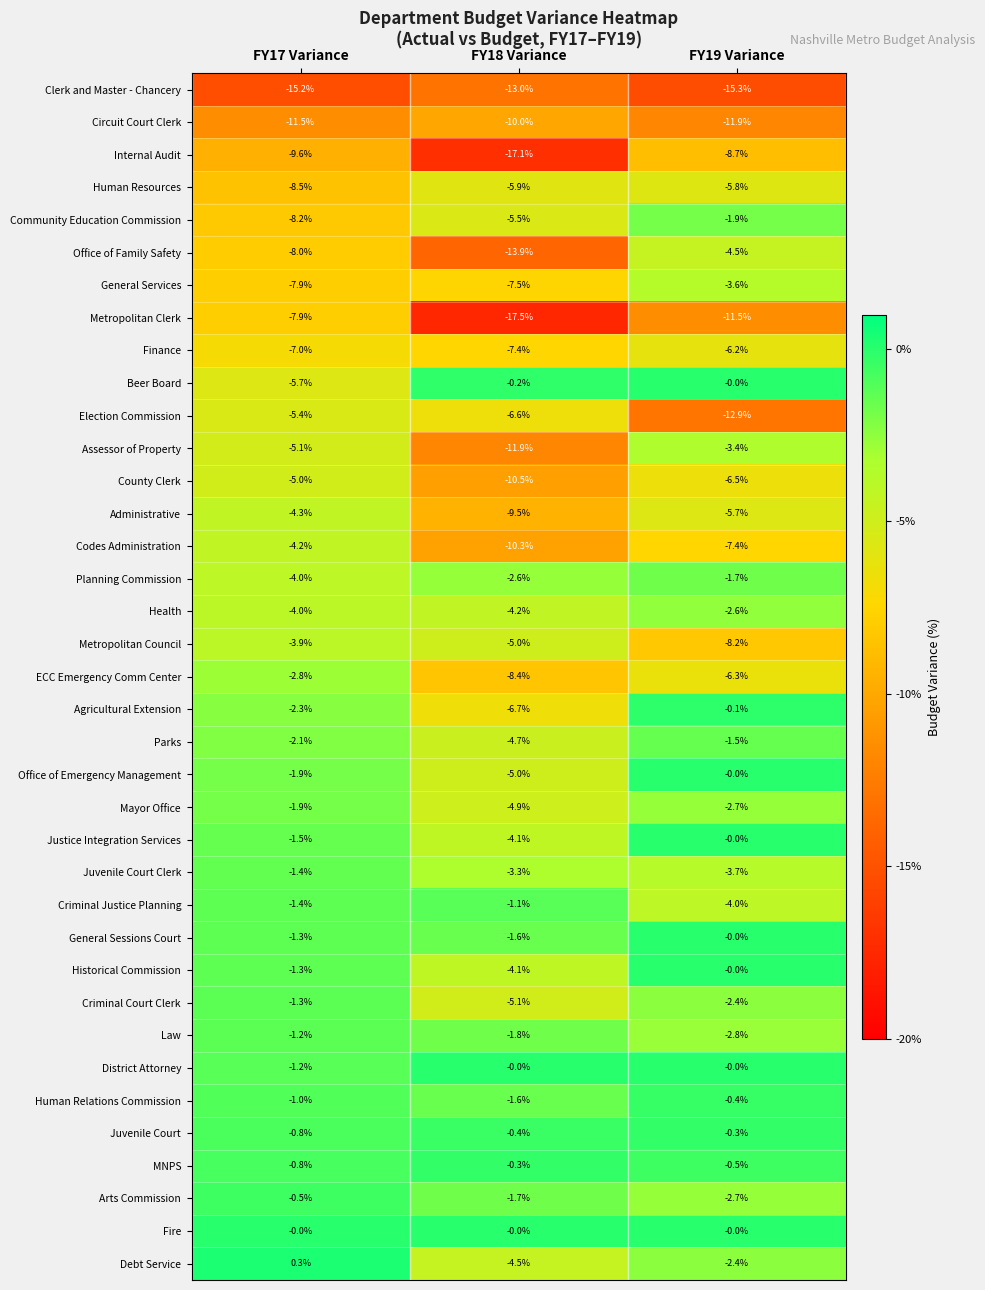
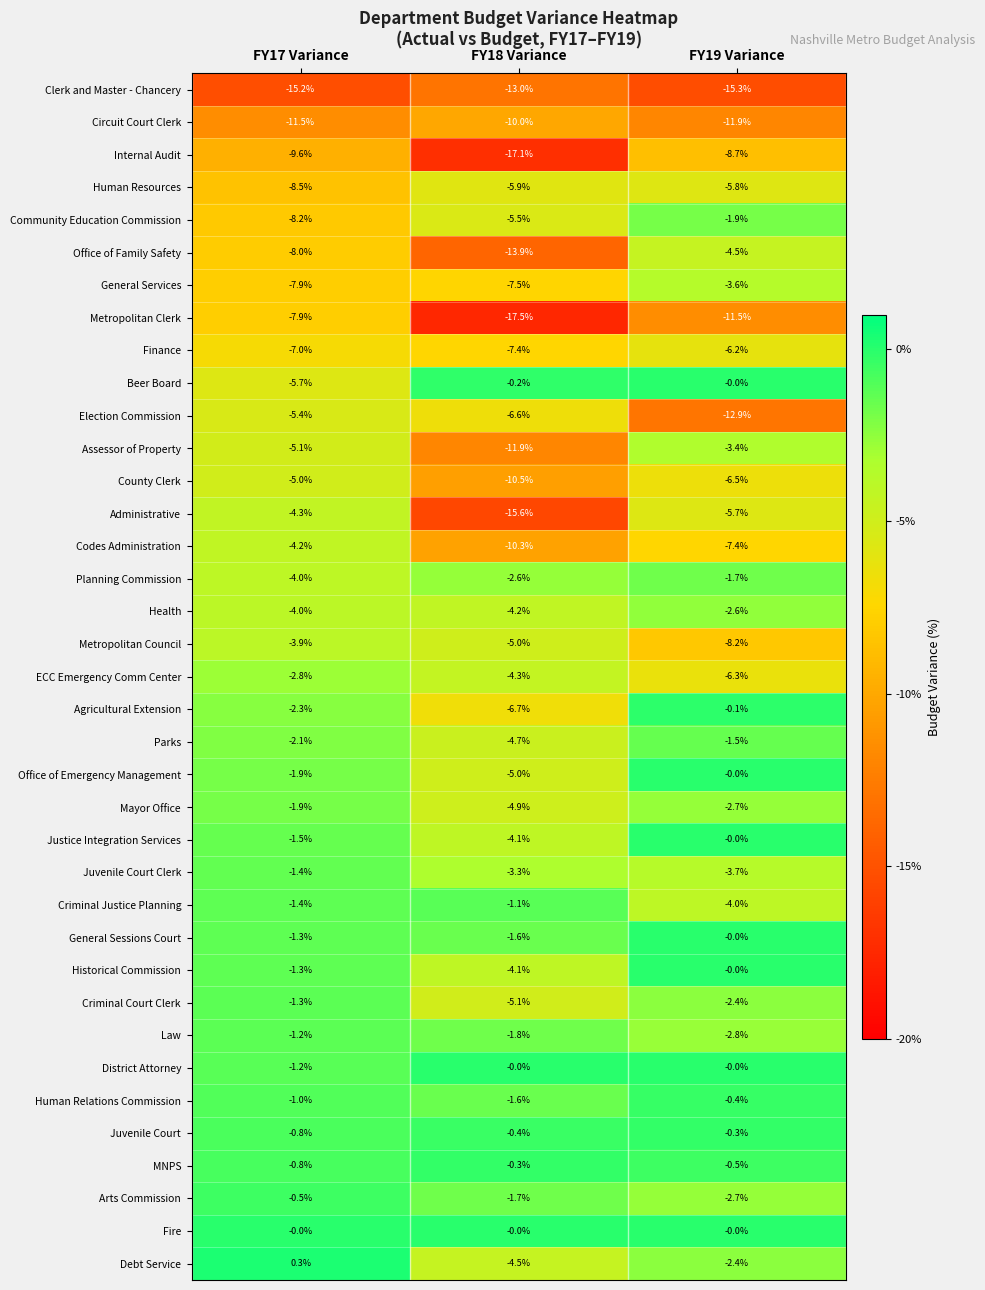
  {
    "Clerk and Master - Chancery": {
      "FY17 Variance": "-15.2%",
      "FY18 Variance": "-13.0%",
      "FY19 Variance": "-15.3%"
    },
    "Circuit Court Clerk": {
      "FY17 Variance": "-11.5%",
      "FY18 Variance": "-10.0%",
      "FY19 Variance": "-11.9%"
    },
    "Internal Audit": {
      "FY17 Variance": "-9.6%",
      "FY18 Variance": "-17.1%",
      "FY19 Variance": "-8.7%"
    },
    "Human Resources": {
      "FY17 Variance": "-8.5%",
      "FY18 Variance": "-5.9%",
      "FY19 Variance": "-5.8%"
    },
    "Community Education Commission": {
      "FY17 Variance": "-8.2%",
      "FY18 Variance": "-5.5%",
      "FY19 Variance": "-1.9%"
    },
    "Office of Family Safety": {
      "FY17 Variance": "-8.0%",
      "FY18 Variance": "-13.9%",
      "FY19 Variance": "-4.5%"
    },
    "General Services": {
      "FY17 Variance": "-7.9%",
      "FY18 Variance": "-7.5%",
      "FY19 Variance": "-3.6%"
    },
    "Metropolitan Clerk": {
      "FY17 Variance": "-7.9%",
      "FY18 Variance": "-17.5%",
      "FY19 Variance": "-11.5%"
    },
    "Finance": {
      "FY17 Variance": "-7.0%",
      "FY18 Variance": "-7.4%",
      "FY19 Variance": "-6.2%"
    },
    "Beer Board": {
      "FY17 Variance": "-5.7%",
      "FY18 Variance": "-0.2%",
      "FY19 Variance": "-0.0%"
    },
    "Election Commission": {
      "FY17 Variance": "-5.4%",
      "FY18 Variance": "-6.6%",
      "FY19 Variance": "-12.9%"
    },
    "Assessor of Property": {
      "FY17 Variance": "-5.1%",
      "FY18 Variance": "-11.9%",
      "FY19 Variance": "-3.4%"
    },
    "County Clerk": {
      "FY17 Variance": "-5.0%",
      "FY18 Variance": "-10.5%",
      "FY19 Variance": "-6.5%"
    },
    "Administrative": {
      "FY17 Variance": "-4.3%",
-     "FY18 Variance": "-9.5%",
+     "FY18 Variance": "-15.6%",
      "FY19 Variance": "-5.7%"
    },
    "Codes Administration": {
      "FY17 Variance": "-4.2%",
      "FY18 Variance": "-10.3%",
      "FY19 Variance": "-7.4%"
    },
    "Planning Commission": {
      "FY17 Variance": "-4.0%",
      "FY18 Variance": "-2.6%",
      "FY19 Variance": "-1.7%"
    },
    "Health": {
      "FY17 Variance": "-4.0%",
      "FY18 Variance": "-4.2%",
      "FY19 Variance": "-2.6%"
    },
    "Metropolitan Council": {
      "FY17 Variance": "-3.9%",
      "FY18 Variance": "-5.0%",
      "FY19 Variance": "-8.2%"
    },
    "ECC Emergency Comm Center": {
      "FY17 Variance": "-2.8%",
-     "FY18 Variance": "-8.4%",
+     "FY18 Variance": "-4.3%",
      "FY19 Variance": "-6.3%"
    },
    "Agricultural Extension": {
      "FY17 Variance": "-2.3%",
      "FY18 Variance": "-6.7%",
      "FY19 Variance": "-0.1%"
    },
    "Parks": {
      "FY17 Variance": "-2.1%",
      "FY18 Variance": "-4.7%",
      "FY19 Variance": "-1.5%"
    },
    "Office of Emergency Management": {
      "FY17 Variance": "-1.9%",
      "FY18 Variance": "-5.0%",
      "FY19 Variance": "-0.0%"
    },
    "Mayor Office": {
      "FY17 Variance": "-1.9%",
      "FY18 Variance": "-4.9%",
      "FY19 Variance": "-2.7%"
    },
    "Justice Integration Services": {
      "FY17 Variance": "-1.5%",
      "FY18 Variance": "-4.1%",
      "FY19 Variance": "-0.0%"
    },
    "Juvenile Court Clerk": {
      "FY17 Variance": "-1.4%",
      "FY18 Variance": "-3.3%",
      "FY19 Variance": "-3.7%"
    },
    "Criminal Justice Planning": {
      "FY17 Variance": "-1.4%",
      "FY18 Variance": "-1.1%",
      "FY19 Variance": "-4.0%"
    },
    "General Sessions Court": {
      "FY17 Variance": "-1.3%",
      "FY18 Variance": "-1.6%",
      "FY19 Variance": "-0.0%"
    },
    "Historical Commission": {
      "FY17 Variance": "-1.3%",
      "FY18 Variance": "-4.1%",
      "FY19 Variance": "-0.0%"
    },
    "Criminal Court Clerk": {
      "FY17 Variance": "-1.3%",
      "FY18 Variance": "-5.1%",
      "FY19 Variance": "-2.4%"
    },
    "Law": {
      "FY17 Variance": "-1.2%",
      "FY18 Variance": "-1.8%",
      "FY19 Variance": "-2.8%"
    },
    "District Attorney": {
      "FY17 Variance": "-1.2%",
      "FY18 Variance": "-0.0%",
      "FY19 Variance": "-0.0%"
    },
    "Human Relations Commission": {
      "FY17 Variance": "-1.0%",
      "FY18 Variance": "-1.6%",
      "FY19 Variance": "-0.4%"
    },
    "Juvenile Court": {
      "FY17 Variance": "-0.8%",
      "FY18 Variance": "-0.4%",
      "FY19 Variance": "-0.3%"
    },
    "MNPS": {
      "FY17 Variance": "-0.8%",
      "FY18 Variance": "-0.3%",
      "FY19 Variance": "-0.5%"
    },
    "Arts Commission": {
      "FY17 Variance": "-0.5%",
      "FY18 Variance": "-1.7%",
      "FY19 Variance": "-2.7%"
    },
    "Fire": {
      "FY17 Variance": "-0.0%",
      "FY18 Variance": "-0.0%",
      "FY19 Variance": "-0.0%"
    },
    "Debt Service": {
      "FY17 Variance": "0.3%",
      "FY18 Variance": "-4.5%",
      "FY19 Variance": "-2.4%"
    }
  }
